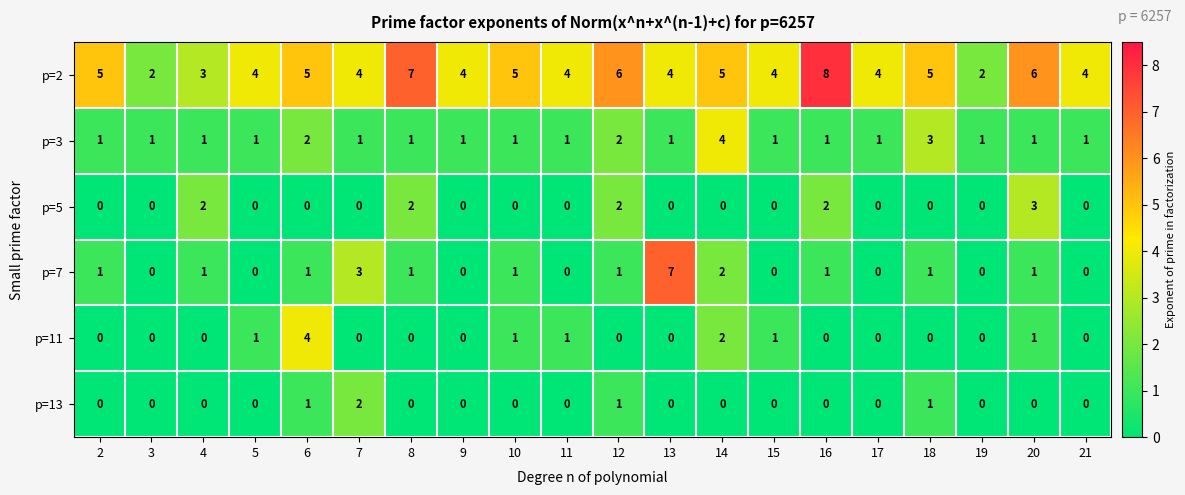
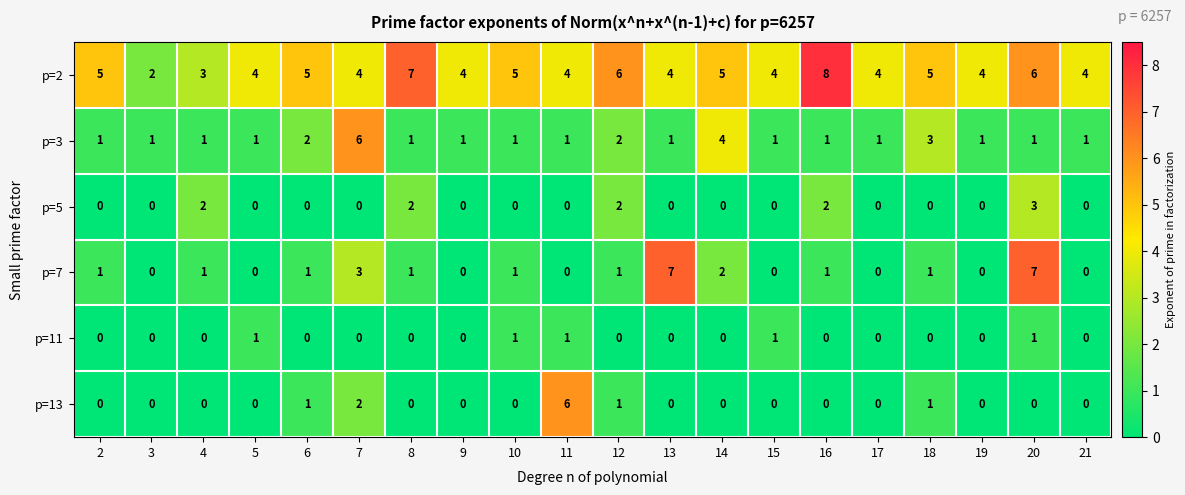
  {
    "p=2": {
      "2": 5,
      "3": 2,
      "4": 3,
      "5": 4,
      "6": 5,
      "7": 4,
      "8": 7,
      "9": 4,
      "10": 5,
      "11": 4,
      "12": 6,
      "13": 4,
      "14": 5,
      "15": 4,
      "16": 8,
      "17": 4,
      "18": 5,
-     "19": 2,
+     "19": 4,
      "20": 6,
      "21": 4
    },
    "p=3": {
      "2": 1,
      "3": 1,
      "4": 1,
      "5": 1,
      "6": 2,
-     "7": 1,
+     "7": 6,
      "8": 1,
      "9": 1,
      "10": 1,
      "11": 1,
      "12": 2,
      "13": 1,
      "14": 4,
      "15": 1,
      "16": 1,
      "17": 1,
      "18": 3,
      "19": 1,
      "20": 1,
      "21": 1
    },
    "p=5": {
      "2": 0,
      "3": 0,
      "4": 2,
      "5": 0,
      "6": 0,
      "7": 0,
      "8": 2,
      "9": 0,
      "10": 0,
      "11": 0,
      "12": 2,
      "13": 0,
      "14": 0,
      "15": 0,
      "16": 2,
      "17": 0,
      "18": 0,
      "19": 0,
      "20": 3,
      "21": 0
    },
    "p=7": {
      "2": 1,
      "3": 0,
      "4": 1,
      "5": 0,
      "6": 1,
      "7": 3,
      "8": 1,
      "9": 0,
      "10": 1,
      "11": 0,
      "12": 1,
      "13": 7,
      "14": 2,
      "15": 0,
      "16": 1,
      "17": 0,
      "18": 1,
      "19": 0,
-     "20": 1,
+     "20": 7,
      "21": 0
    },
    "p=11": {
      "2": 0,
      "3": 0,
      "4": 0,
      "5": 1,
-     "6": 4,
+     "6": 0,
      "7": 0,
      "8": 0,
      "9": 0,
      "10": 1,
      "11": 1,
      "12": 0,
      "13": 0,
-     "14": 2,
+     "14": 0,
      "15": 1,
      "16": 0,
      "17": 0,
      "18": 0,
      "19": 0,
      "20": 1,
      "21": 0
    },
    "p=13": {
      "2": 0,
      "3": 0,
      "4": 0,
      "5": 0,
      "6": 1,
      "7": 2,
      "8": 0,
      "9": 0,
      "10": 0,
-     "11": 0,
+     "11": 6,
      "12": 1,
      "13": 0,
      "14": 0,
      "15": 0,
      "16": 0,
      "17": 0,
      "18": 1,
      "19": 0,
      "20": 0,
      "21": 0
    }
  }
